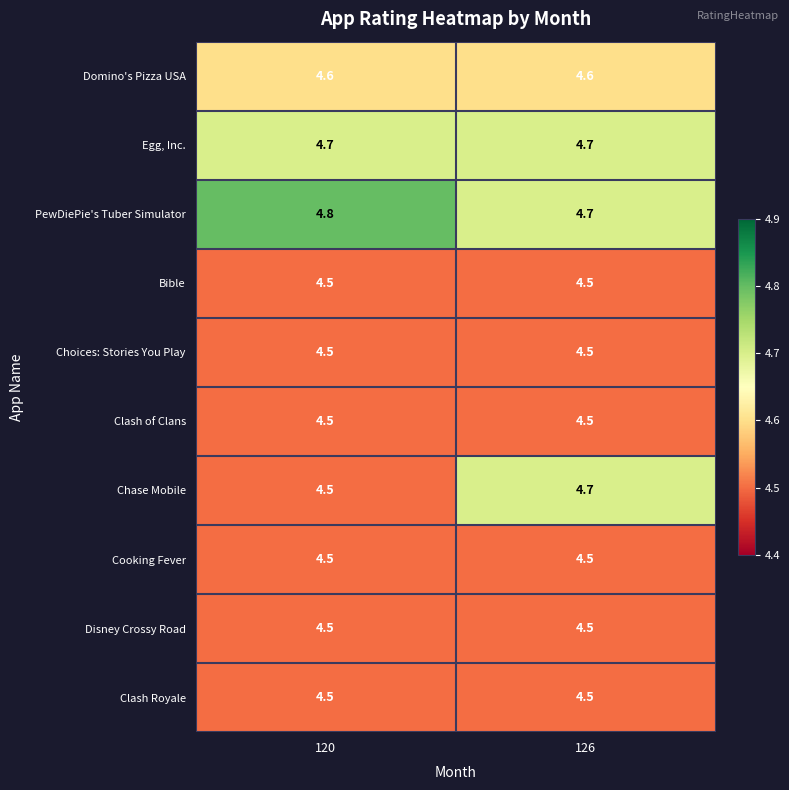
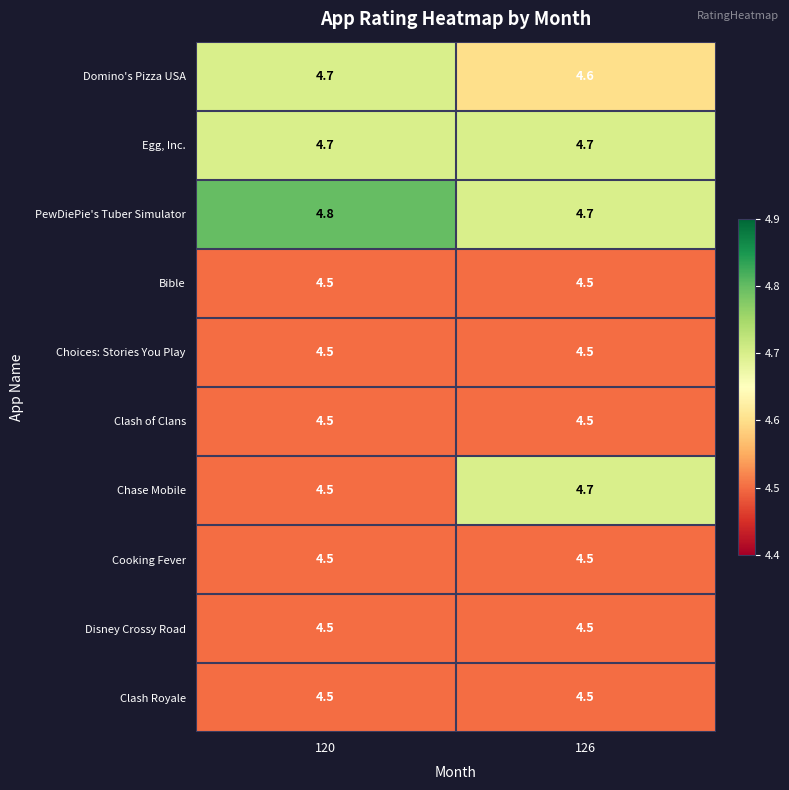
  {
    "Domino's Pizza USA": {
-     "120": 4.6,
+     "120": 4.7,
      "126": 4.6
    },
    "Egg, Inc.": {
      "120": 4.7,
      "126": 4.7
    },
    "PewDiePie's Tuber Simulator": {
      "120": 4.8,
      "126": 4.7
    },
    "Bible": {
      "120": 4.5,
      "126": 4.5
    },
    "Choices: Stories You Play": {
      "120": 4.5,
      "126": 4.5
    },
    "Clash of Clans": {
      "120": 4.5,
      "126": 4.5
    },
    "Chase Mobile": {
      "120": 4.5,
      "126": 4.7
    },
    "Cooking Fever": {
      "120": 4.5,
      "126": 4.5
    },
    "Disney Crossy Road": {
      "120": 4.5,
      "126": 4.5
    },
    "Clash Royale": {
      "120": 4.5,
      "126": 4.5
    }
  }
